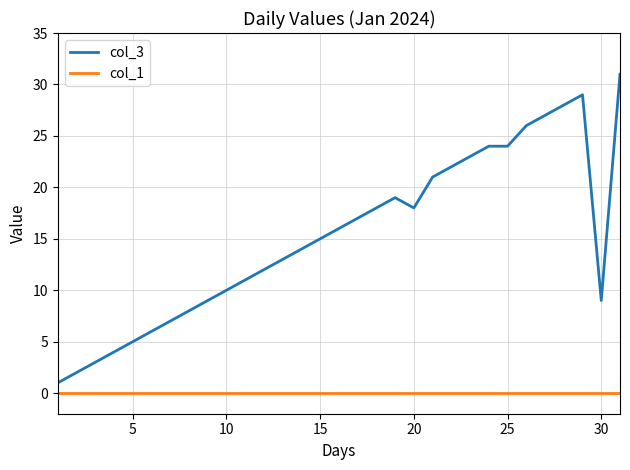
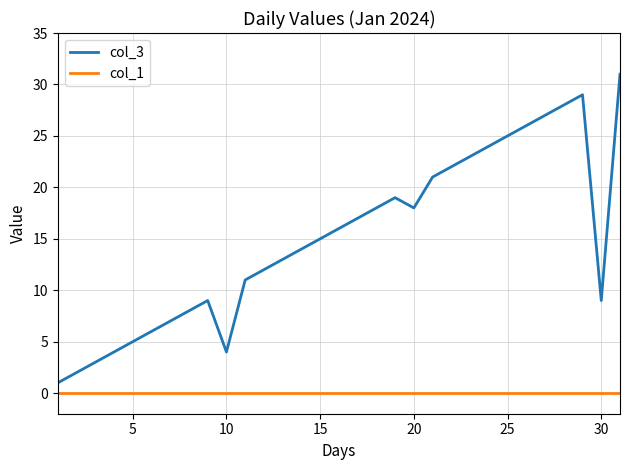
  {
    "col_3": {
      "5": 5,
-     "10": 10,
+     "10": 4,
      "15": 15,
      "20": 18,
-     "25": 24,
+     "25": 25,
      "30": 9
    },
    "col_1": {
      "5": 0,
      "10": 0,
      "15": 0,
      "20": 0,
      "25": 0,
      "30": 0
    }
  }
